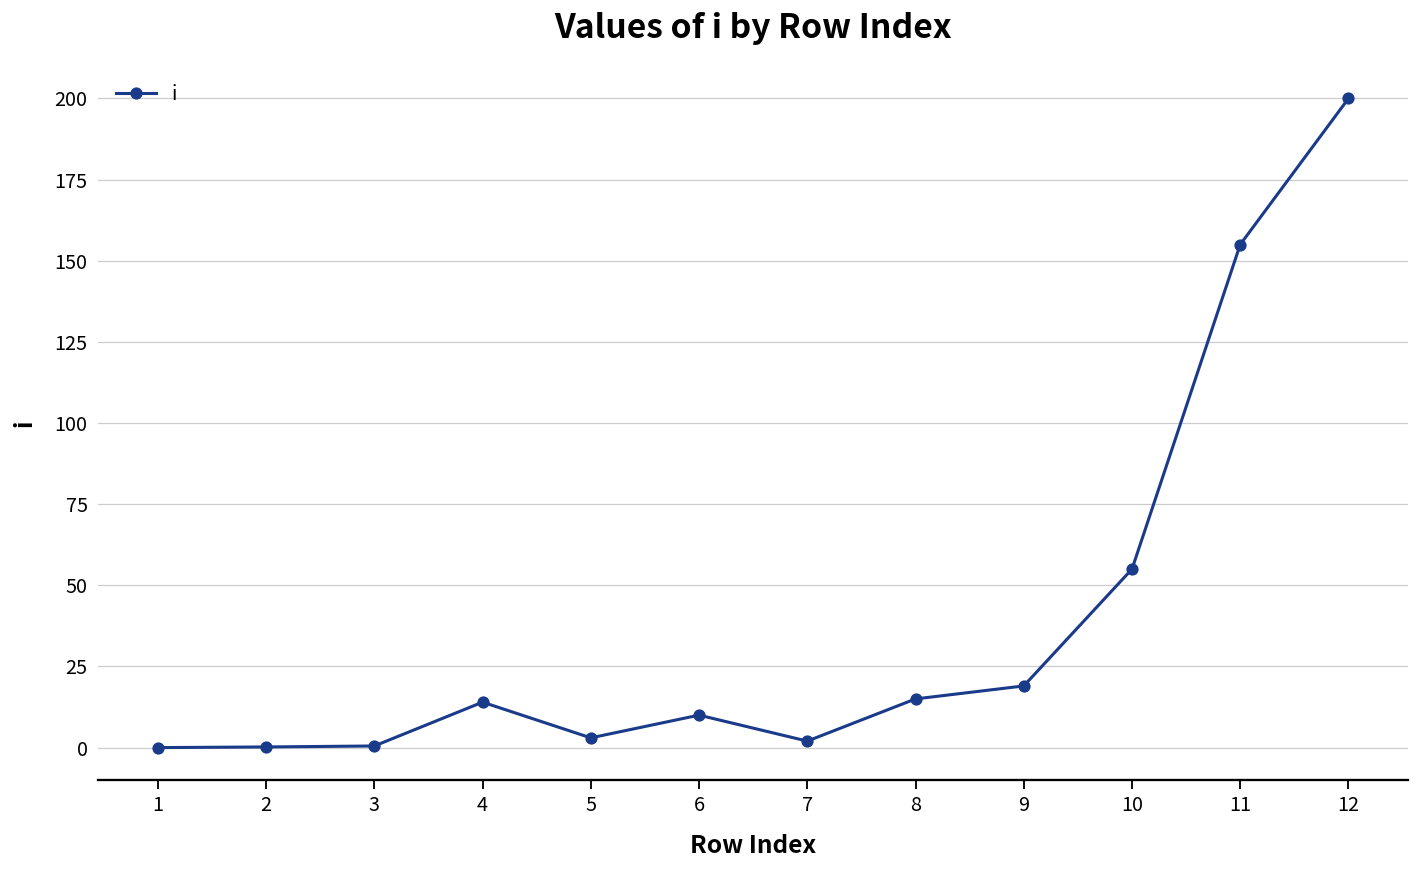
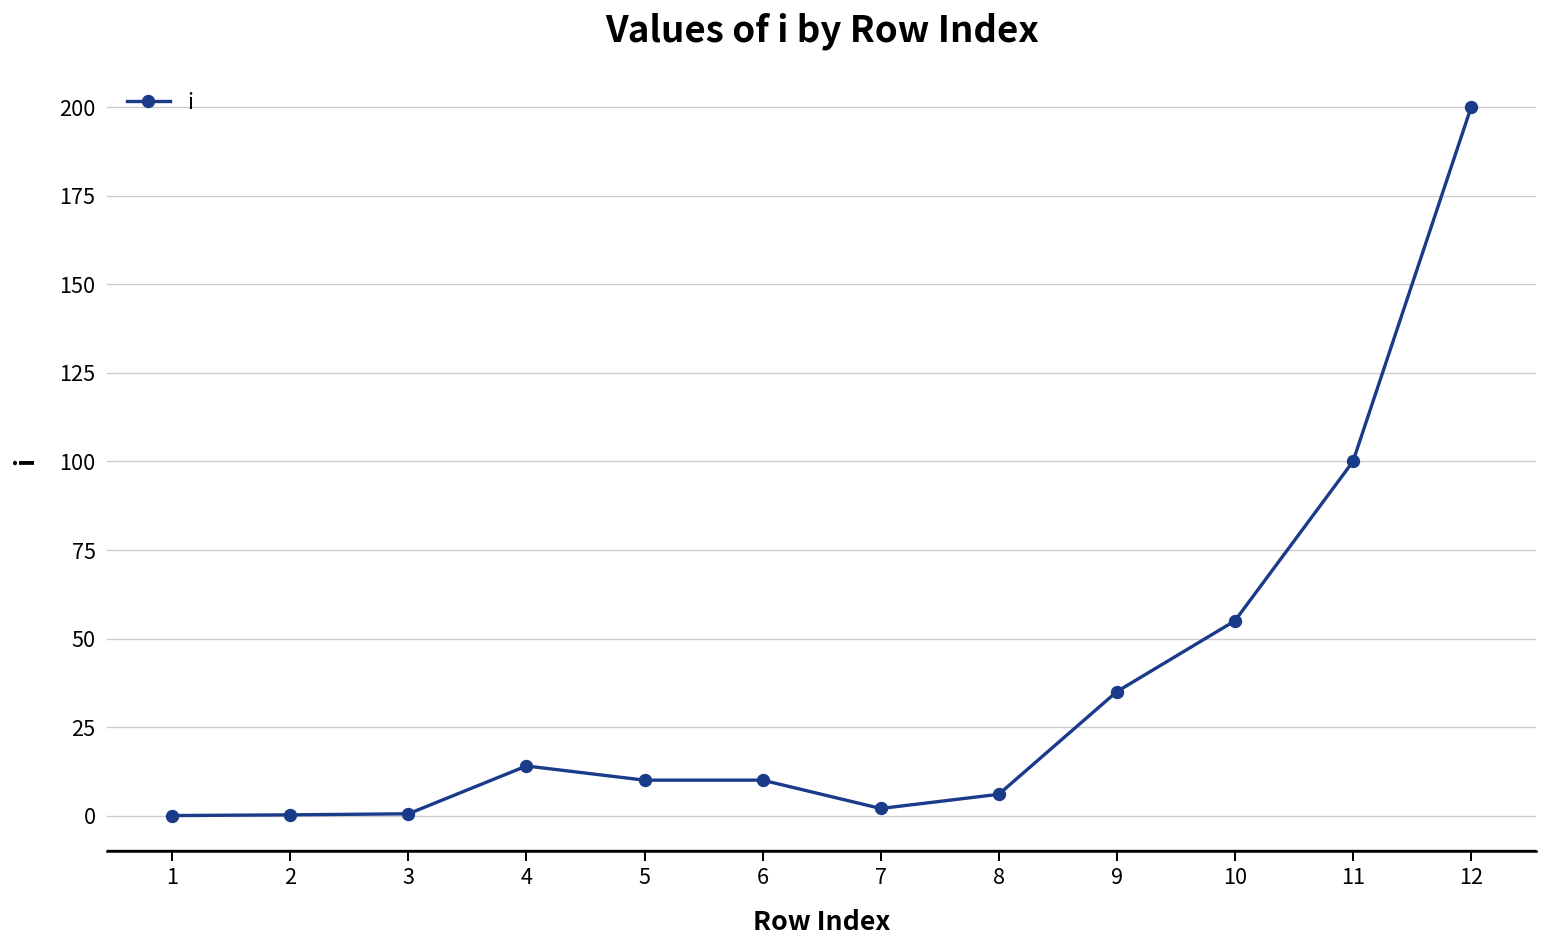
  {
    "1": 0,
    "2": 0,
    "3": 1,
    "4": 14,
-   "5": 3,
+   "5": 10,
    "6": 10,
    "7": 2,
-   "8": 15,
-   "9": 19,
+   "8": 6,
+   "9": 35,
    "10": 55,
-   "11": 155,
+   "11": 100,
    "12": 200
  }
